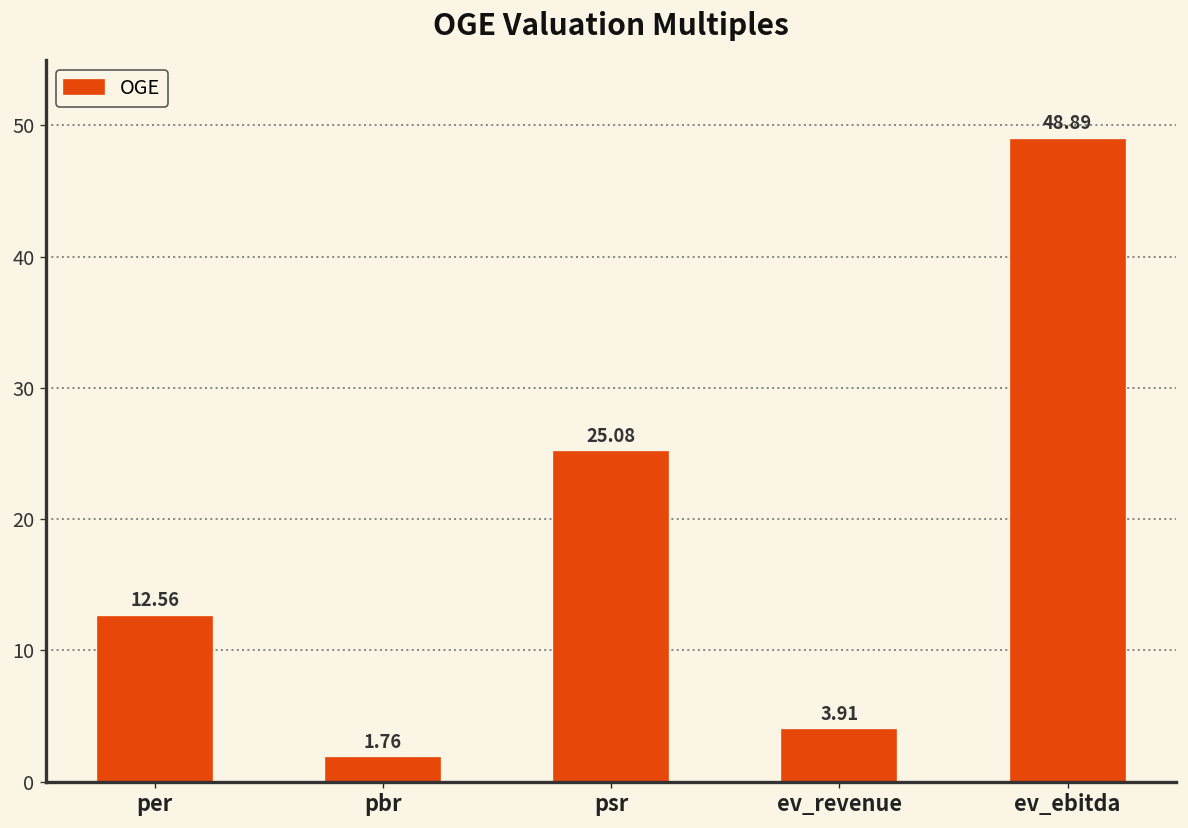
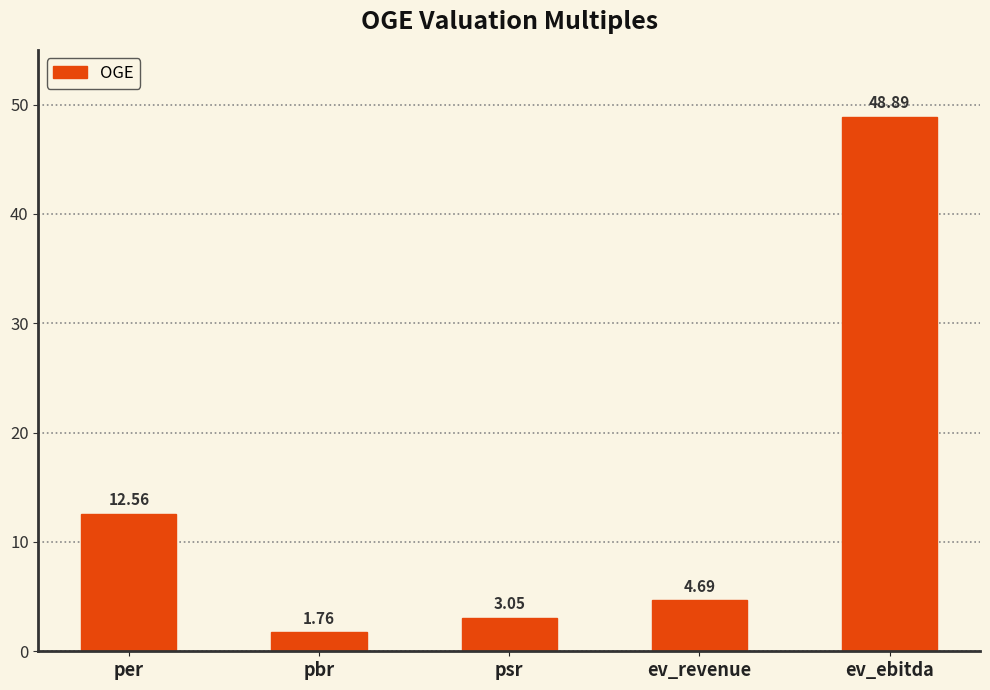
  {
    "per": 12.56,
    "pbr": 1.76,
-   "psr": 25.08,
-   "ev_revenue": 3.91,
+   "psr": 3.05,
+   "ev_revenue": 4.69,
    "ev_ebitda": 48.89
  }
